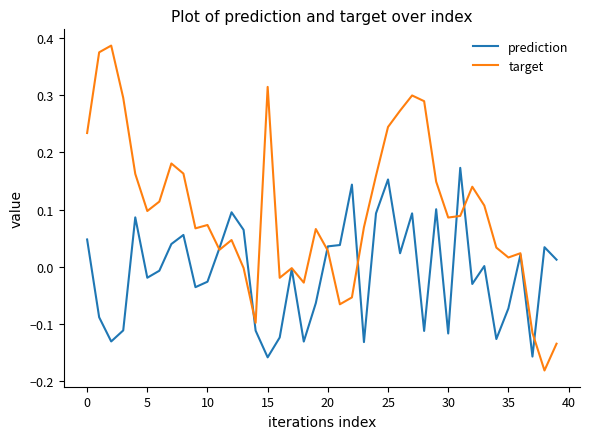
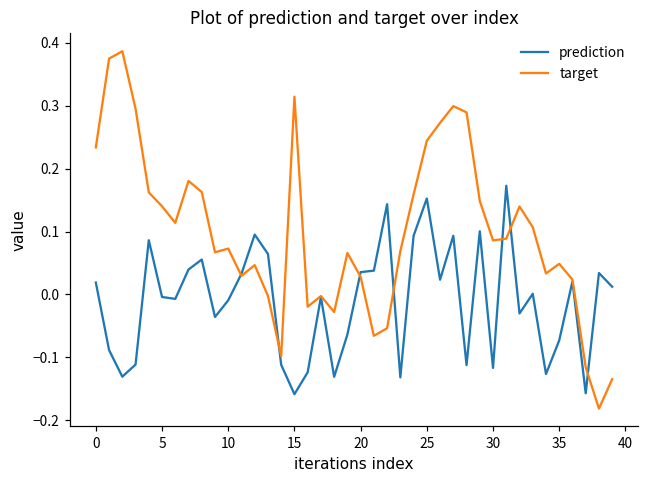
  {
    "prediction": {
-     "0": 0.05,
-     "5": -0.02,
-     "10": -0.03,
+     "0": 0.02,
+     "5": 0.00,
+     "10": -0.01,
      "15": -0.16,
      "20": 0.04,
      "25": 0.15,
      "30": -0.12,
      "35": -0.07
    },
    "target": {
      "0": 0.23,
-     "5": 0.10,
+     "5": 0.14,
      "10": 0.07,
      "15": 0.31,
      "20": 0.03,
      "25": 0.24,
      "30": 0.09,
-     "35": 0.02
+     "35": 0.05
    }
  }
